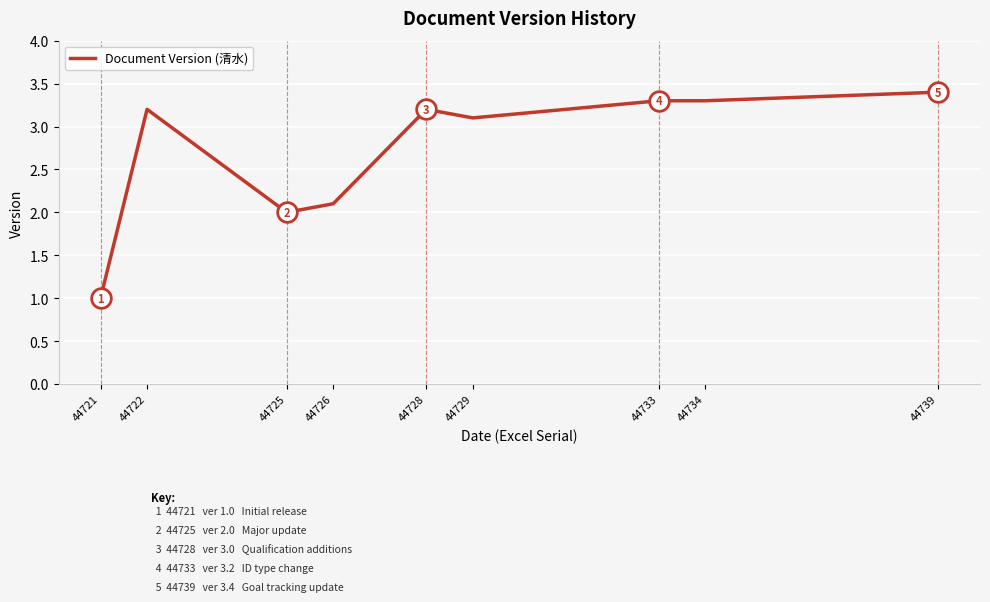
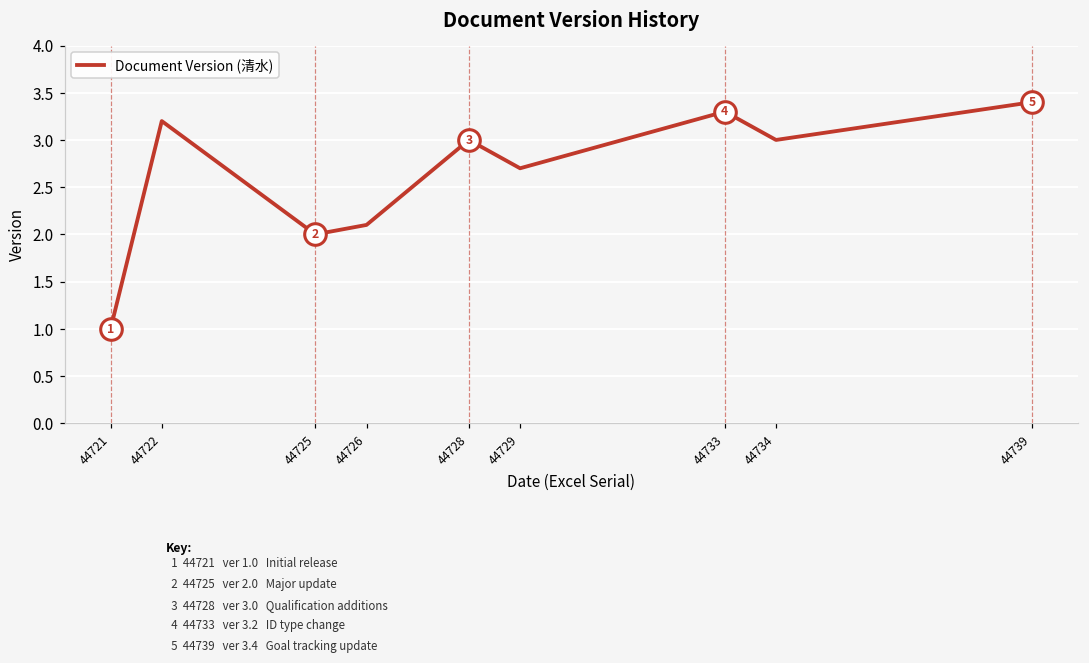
  {
    "Document Version (清水)": {
      "44722": 3.2,
      "44726": 2.1,
-     "44728": 3.2,
-     "44729": 3.1,
-     "44734": 3.3
+     "44728": 3.0,
+     "44729": 2.7,
+     "44734": 3.0
    }
  }
